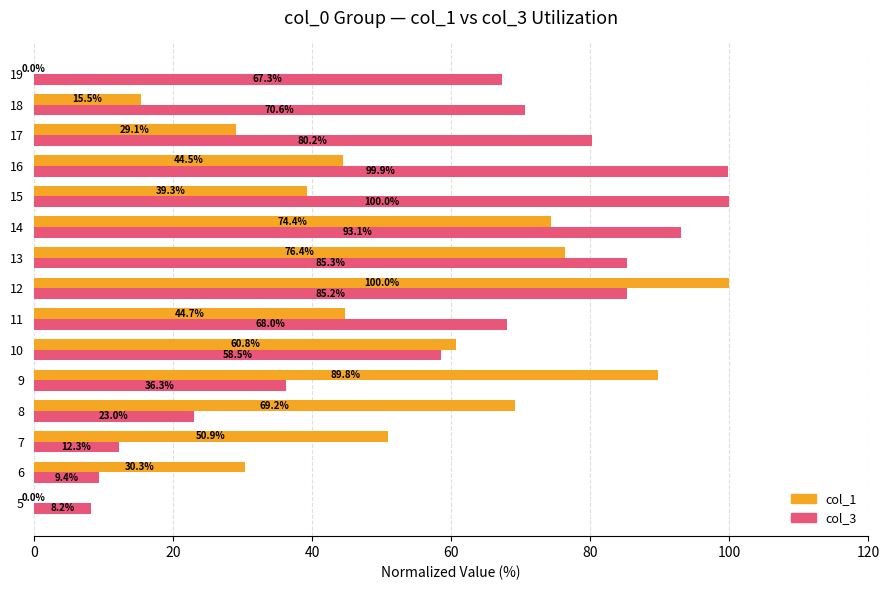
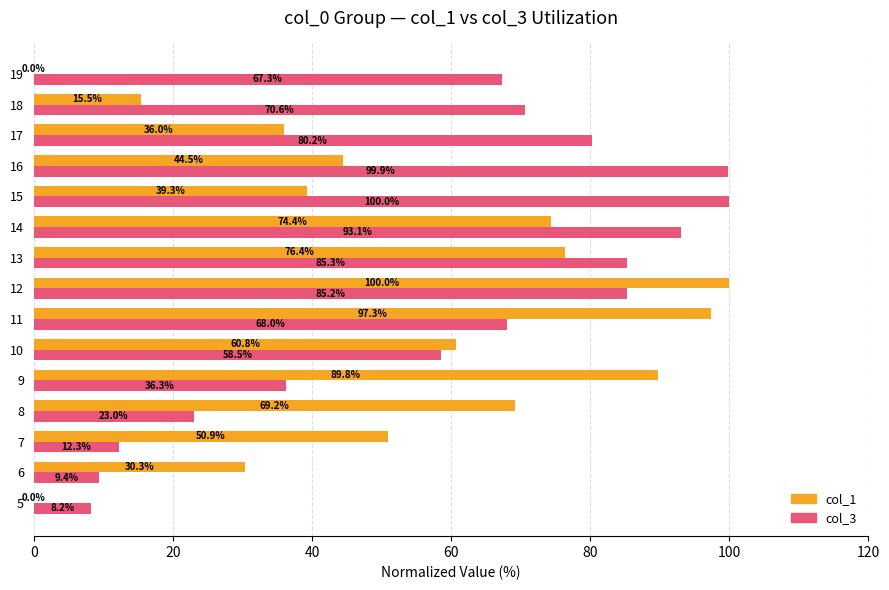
  {
    "col_1": {
      "19": "0.0%",
      "18": "15.5%",
-     "17": "29.1%",
+     "17": "36.0%",
      "16": "44.5%",
      "15": "39.3%",
      "14": "74.4%",
      "13": "76.4%",
      "12": "100.0%",
-     "11": "44.7%",
+     "11": "97.3%",
      "10": "60.8%",
      "9": "89.8%",
      "8": "69.2%",
      "7": "50.9%",
      "6": "30.3%",
      "5": "0.0%"
    },
    "col_3": {
      "19": "67.3%",
      "18": "70.6%",
      "17": "80.2%",
      "16": "99.9%",
      "15": "100.0%",
      "14": "93.1%",
      "13": "85.3%",
      "12": "85.2%",
      "11": "68.0%",
      "10": "58.5%",
      "9": "36.3%",
      "8": "23.0%",
      "7": "12.3%",
      "6": "9.4%",
      "5": "8.2%"
    }
  }
